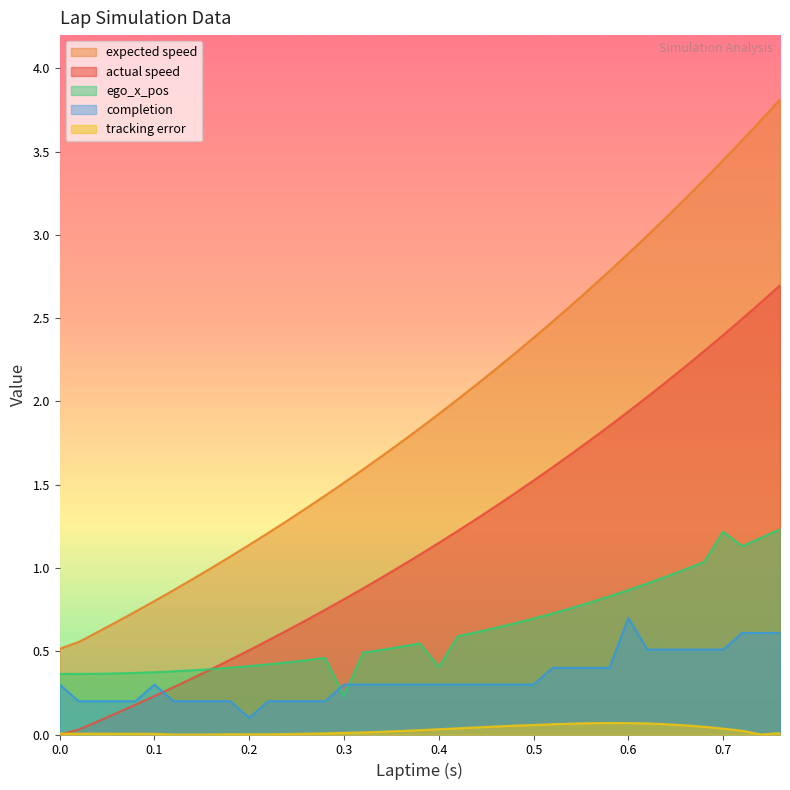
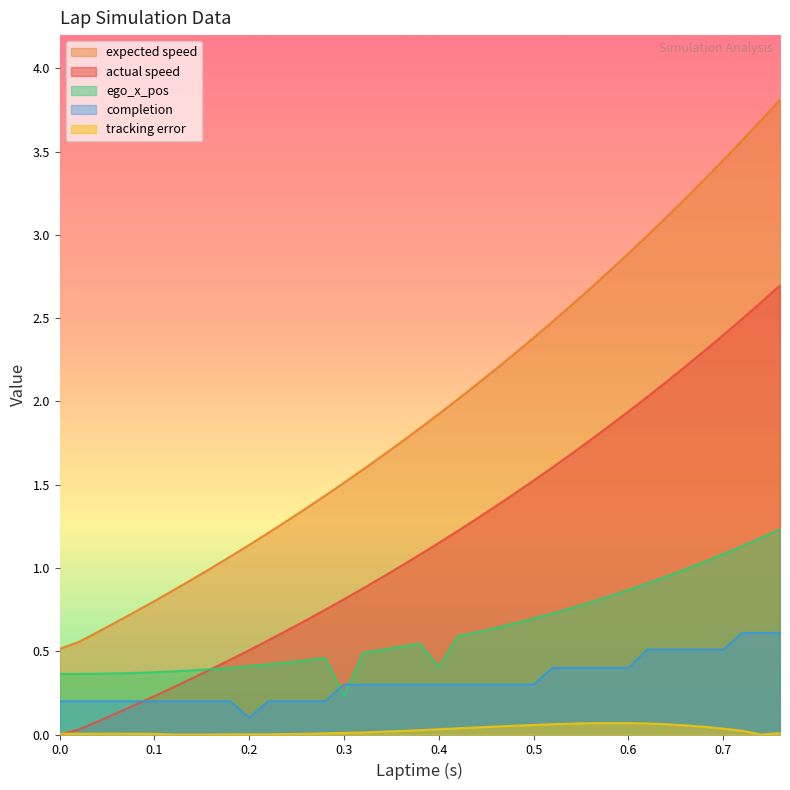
  {
    "ego_x_pos": {
      "0.0": 0.36,
      "0.1": 0.37,
      "0.2": 0.41,
      "0.3": 0.23,
      "0.4": 0.41,
      "0.5": 0.70,
      "0.6": 0.87,
-     "0.7": 1.22
+     "0.7": 1.08
    },
    "completion": {
-     "0.0": 0.3,
-     "0.1": 0.3,
+     "0.0": 0.2,
+     "0.1": 0.2,
      "0.2": 0.1,
      "0.3": 0.3,
      "0.4": 0.3,
      "0.5": 0.3,
-     "0.6": 0.7,
+     "0.6": 0.4,
      "0.7": 0.5
    }
  }
